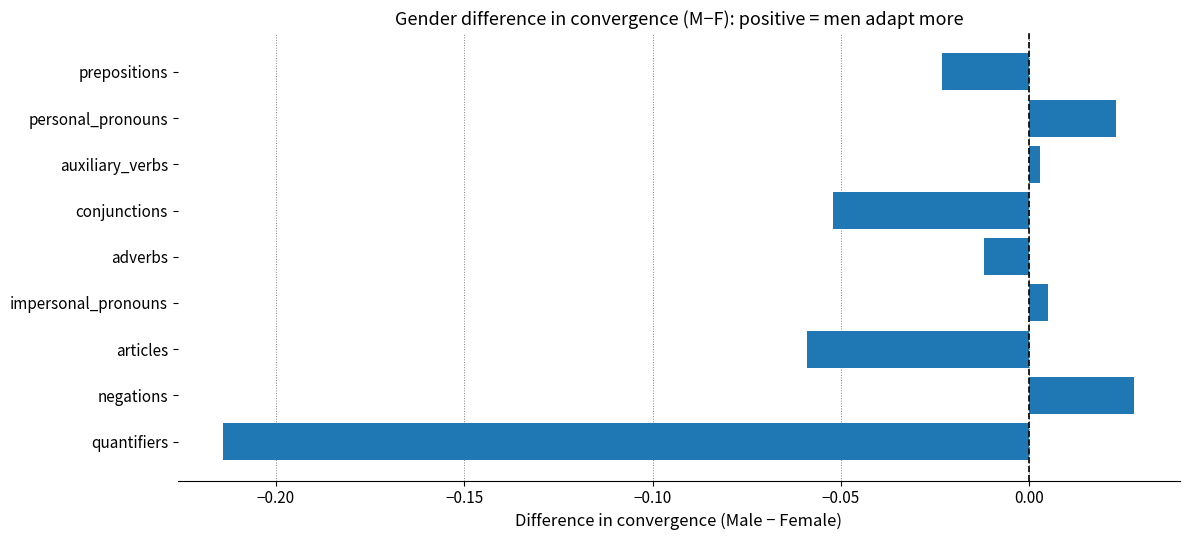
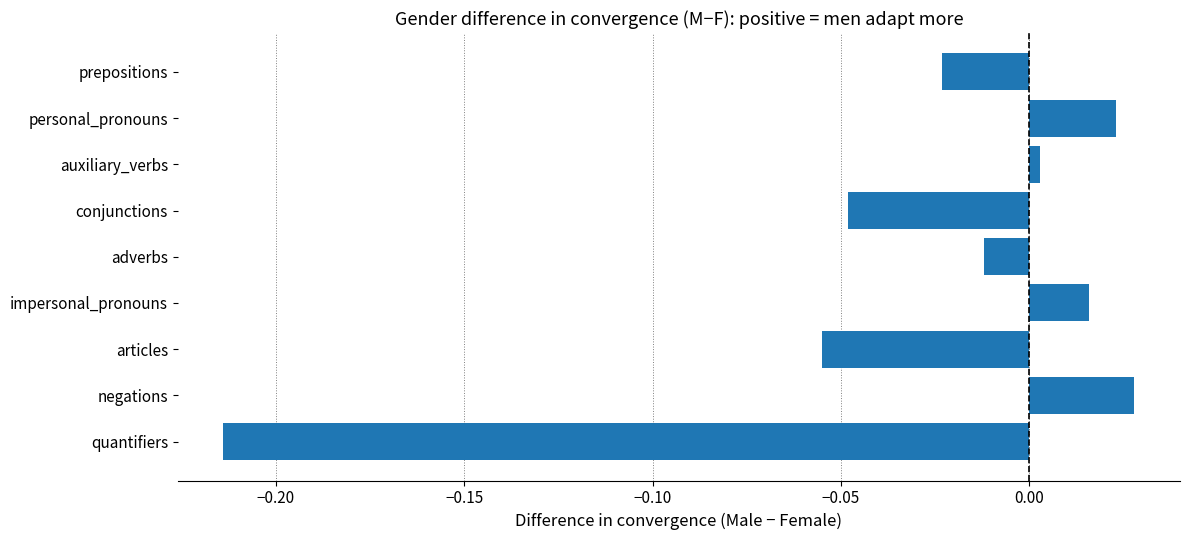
  {
    "prepositions": -0.023,
    "personal_pronouns": 0.023,
    "auxiliary_verbs": 0.003,
-   "conjunctions": -0.052,
+   "conjunctions": -0.048,
    "adverbs": -0.012,
-   "impersonal_pronouns": 0.005,
-   "articles": -0.059,
+   "impersonal_pronouns": 0.016,
+   "articles": -0.055,
    "negations": 0.028,
    "quantifiers": -0.214
  }
